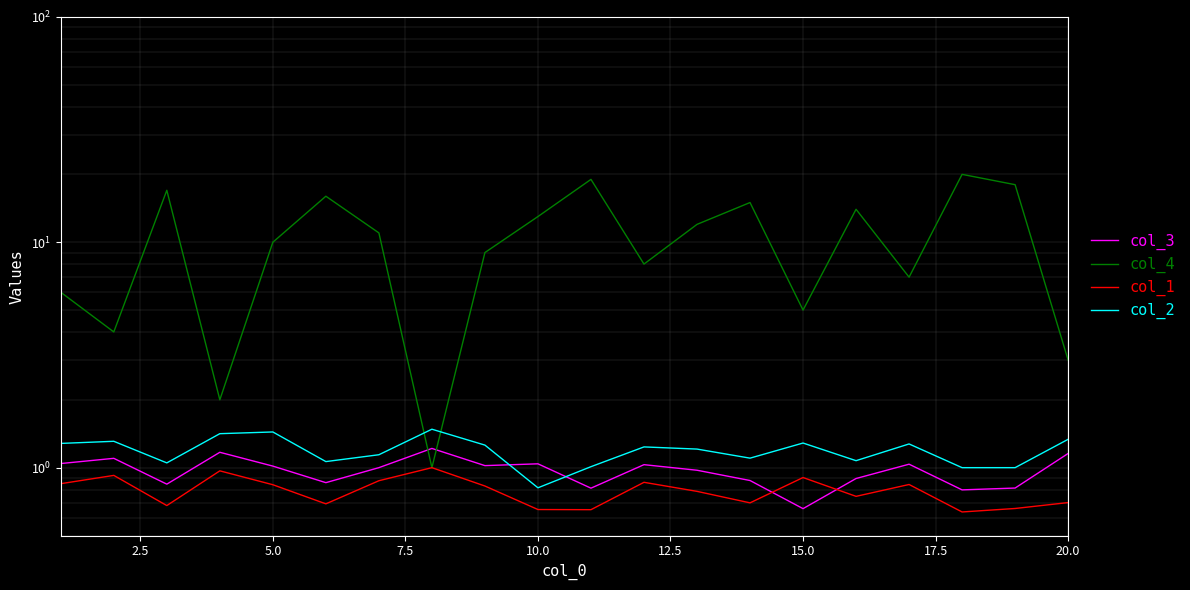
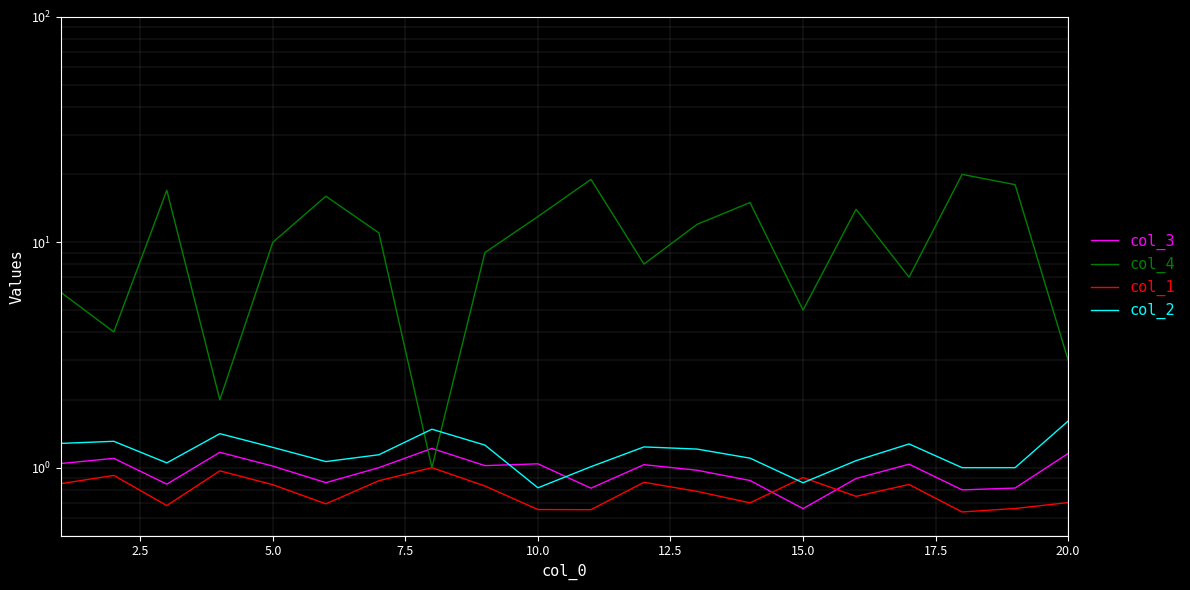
  {
    "col_3": {
      "5.0": 1.0,
      "10.0": 1.0,
      "15.0": 0.66,
      "20.0": 1.2
    },
    "col_4": {
      "5.0": 10,
      "10.0": 13,
      "15.0": 5.0,
      "20.0": 3.0
    },
    "col_1": {
      "5.0": 0.84,
      "10.0": 0.65,
      "15.0": 0.90,
      "20.0": 0.70
    },
    "col_2": {
-     "5.0": 1.4,
+     "5.0": 1.2,
      "10.0": 0.81,
-     "15.0": 1.3,
-     "20.0": 1.3
+     "15.0": 0.86,
+     "20.0": 1.6
    }
  }
